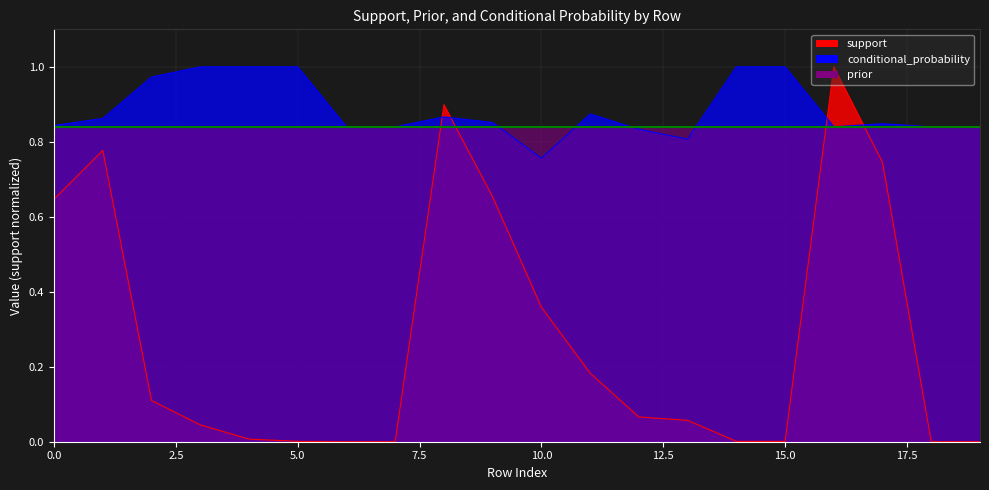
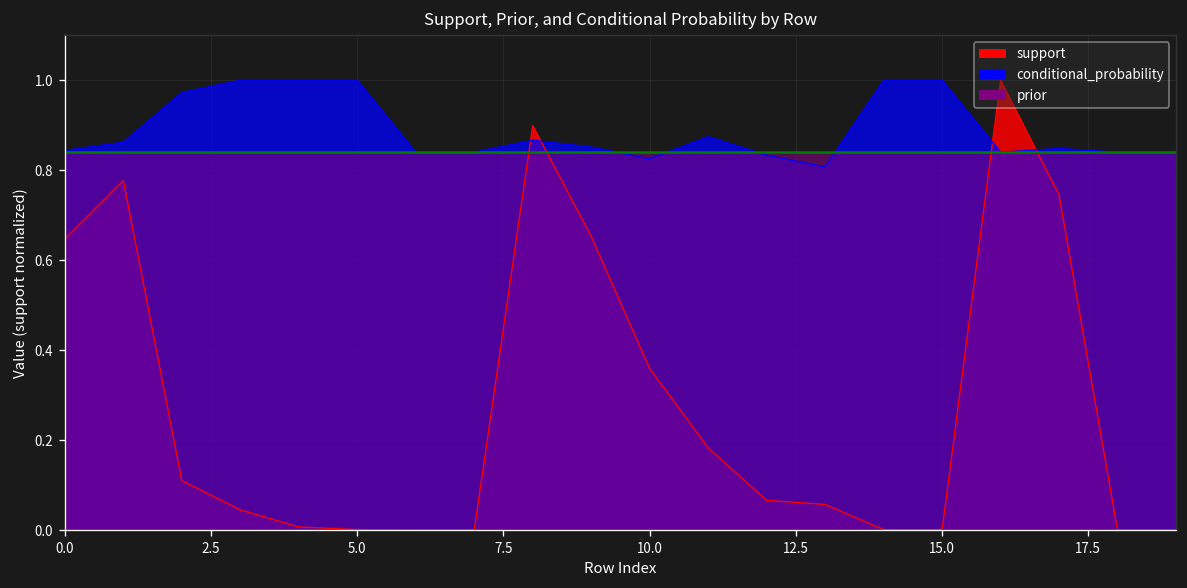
  {
    "support": {
      "0.0": 0.65,
      "5.0": 0.00,
      "10.0": 0.36,
      "15.0": 0.00
    },
    "conditional_probability": {
      "5.0": 1.00,
-     "10.0": 0.76,
+     "10.0": 0.83,
      "15.0": 1.00
    },
    "prior": {
      "5.0": 0.84,
      "10.0": 0.84,
      "15.0": 0.84
    }
  }
